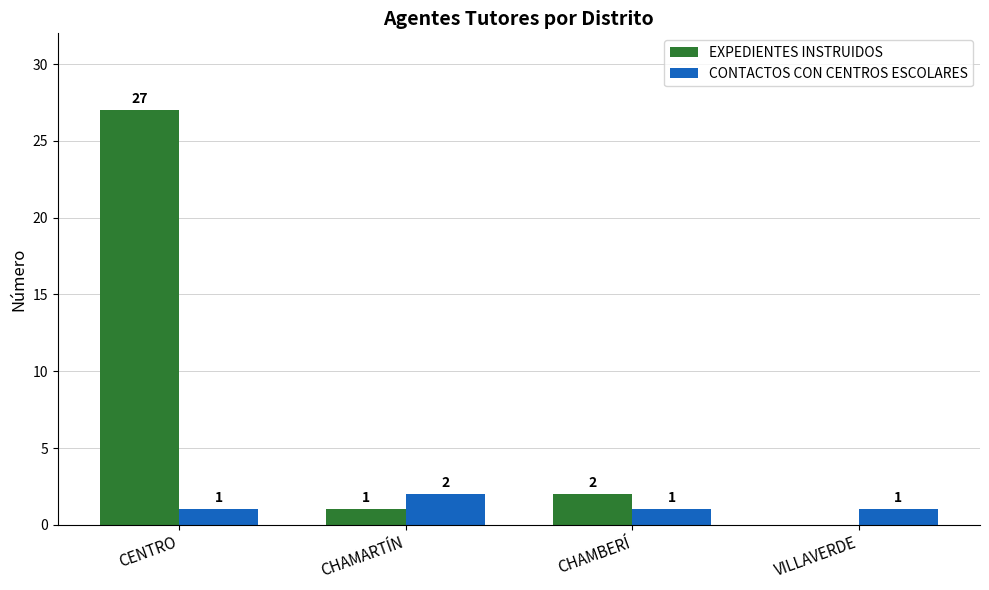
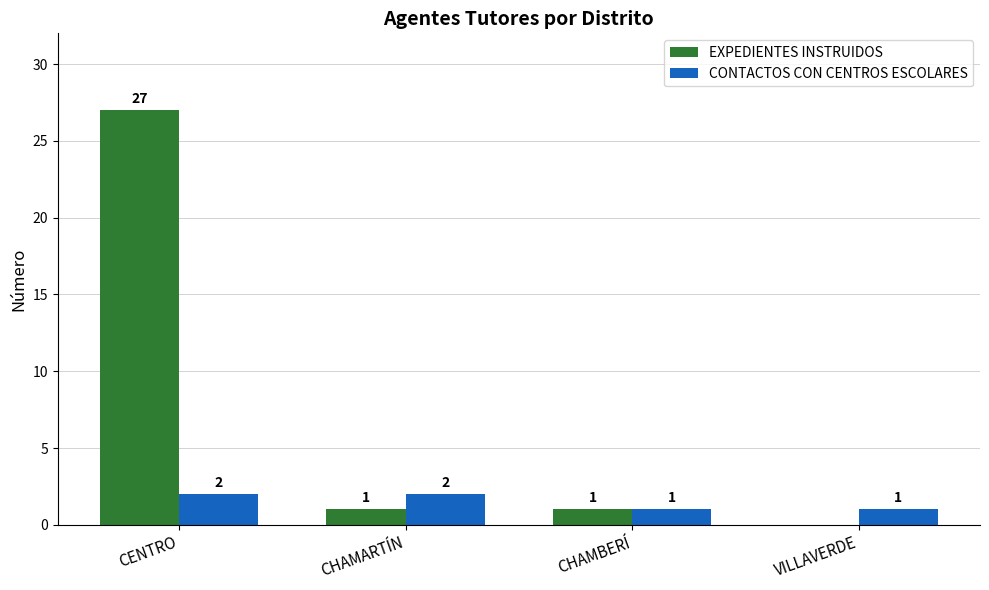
  {
    "EXPEDIENTES INSTRUIDOS": {
      "CENTRO": 27,
      "CHAMARTÍN": 1,
-     "CHAMBERÍ": 2
+     "CHAMBERÍ": 1
    },
    "CONTACTOS CON CENTROS ESCOLARES": {
-     "CENTRO": 1,
+     "CENTRO": 2,
      "CHAMARTÍN": 2,
      "CHAMBERÍ": 1,
      "VILLAVERDE": 1
    }
  }
